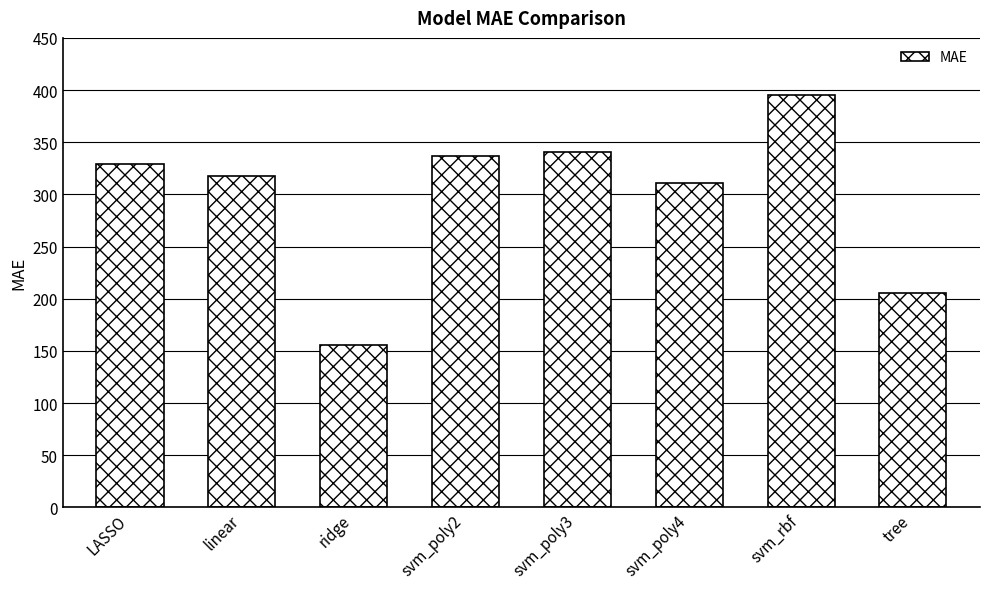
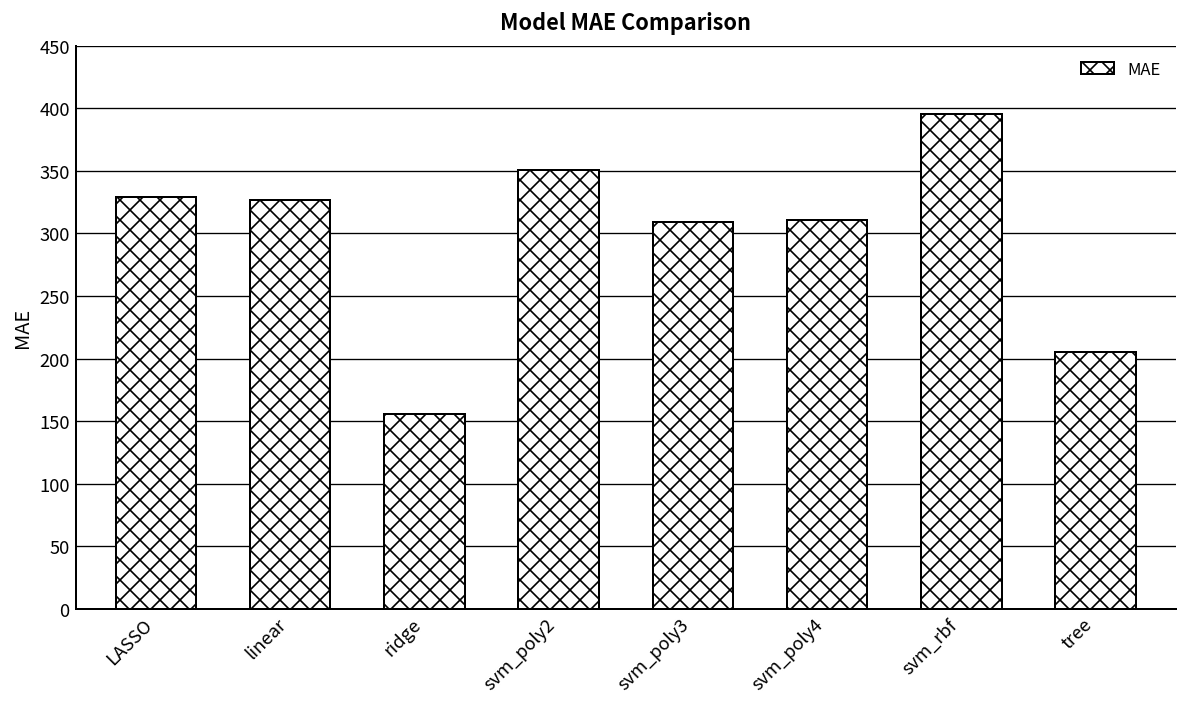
  {
    "LASSO": 329,
-   "linear": 317,
+   "linear": 327,
    "ridge": 156,
-   "svm_poly2": 337,
-   "svm_poly3": 341,
+   "svm_poly2": 351,
+   "svm_poly3": 309,
    "svm_poly4": 311,
    "svm_rbf": 395,
    "tree": 205
  }
